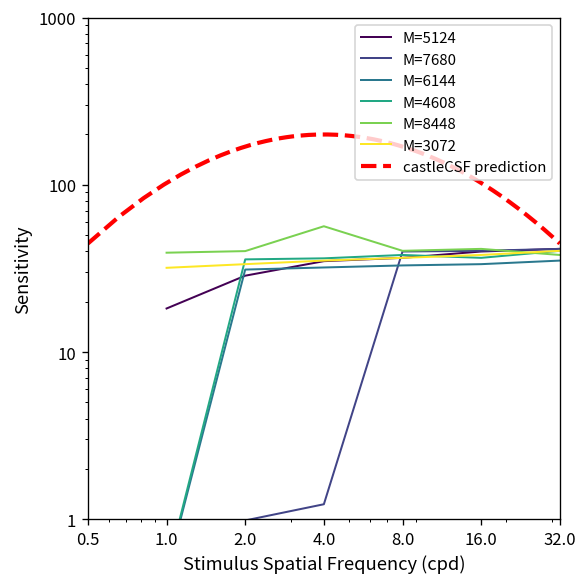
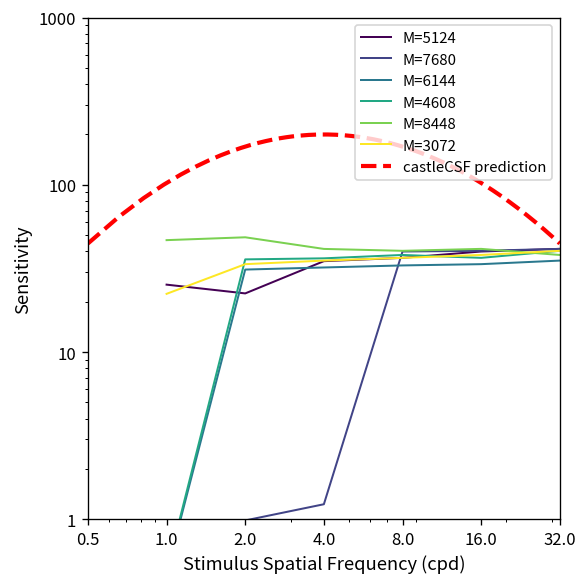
  {
    "M=5124": {
-     "1.0": 18,
-     "2.0": 29
+     "1.0": 25,
+     "2.0": 22
    },
    "M=8448": {
-     "1.0": 39,
-     "2.0": 40,
-     "4.0": 57,
+     "1.0": 47,
+     "2.0": 49,
+     "4.0": 41,
      "32.0": 38
    },
    "M=3072": {
-     "1.0": 32,
+     "1.0": 22,
      "2.0": 34
    },
    "castleCSF prediction": {
      "0.5": 45,
      "32.0": 45
    }
  }
